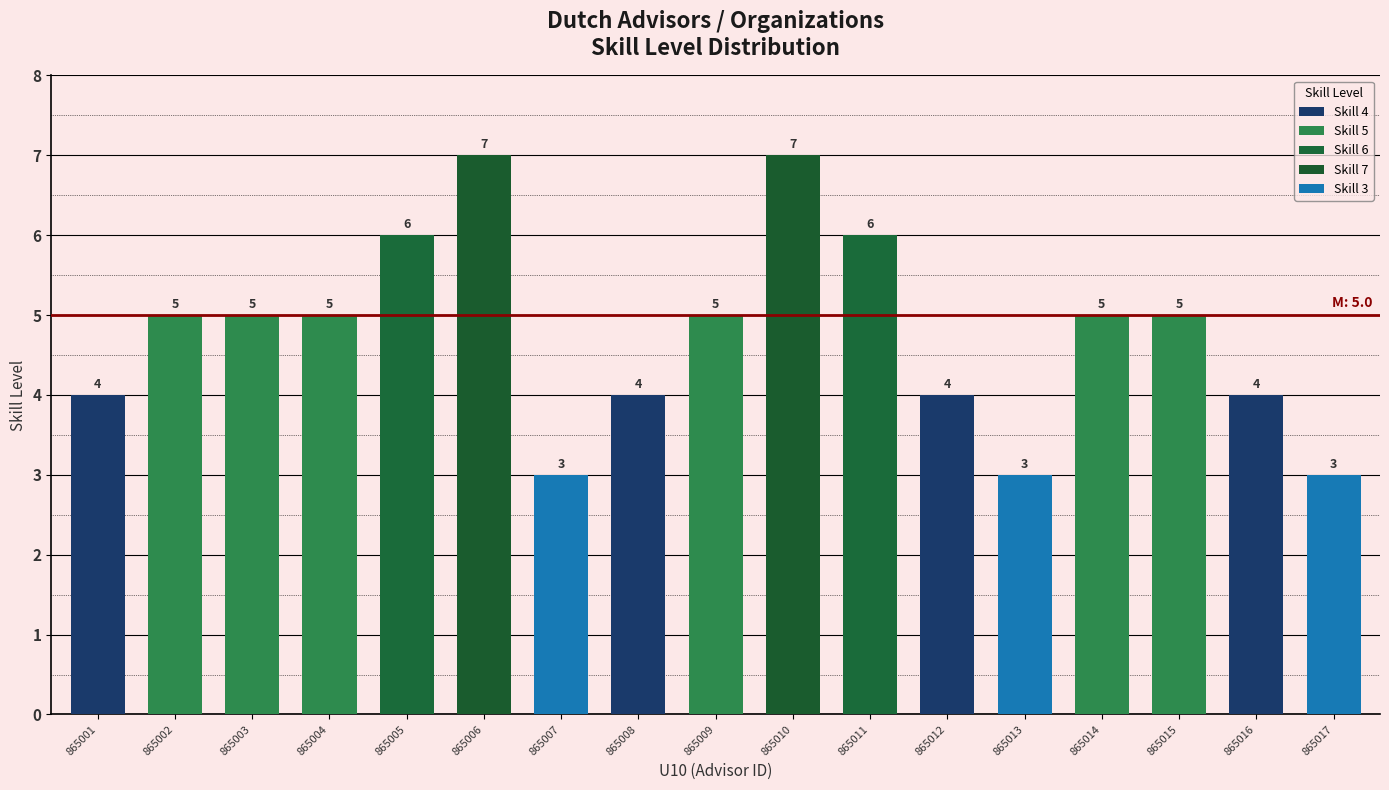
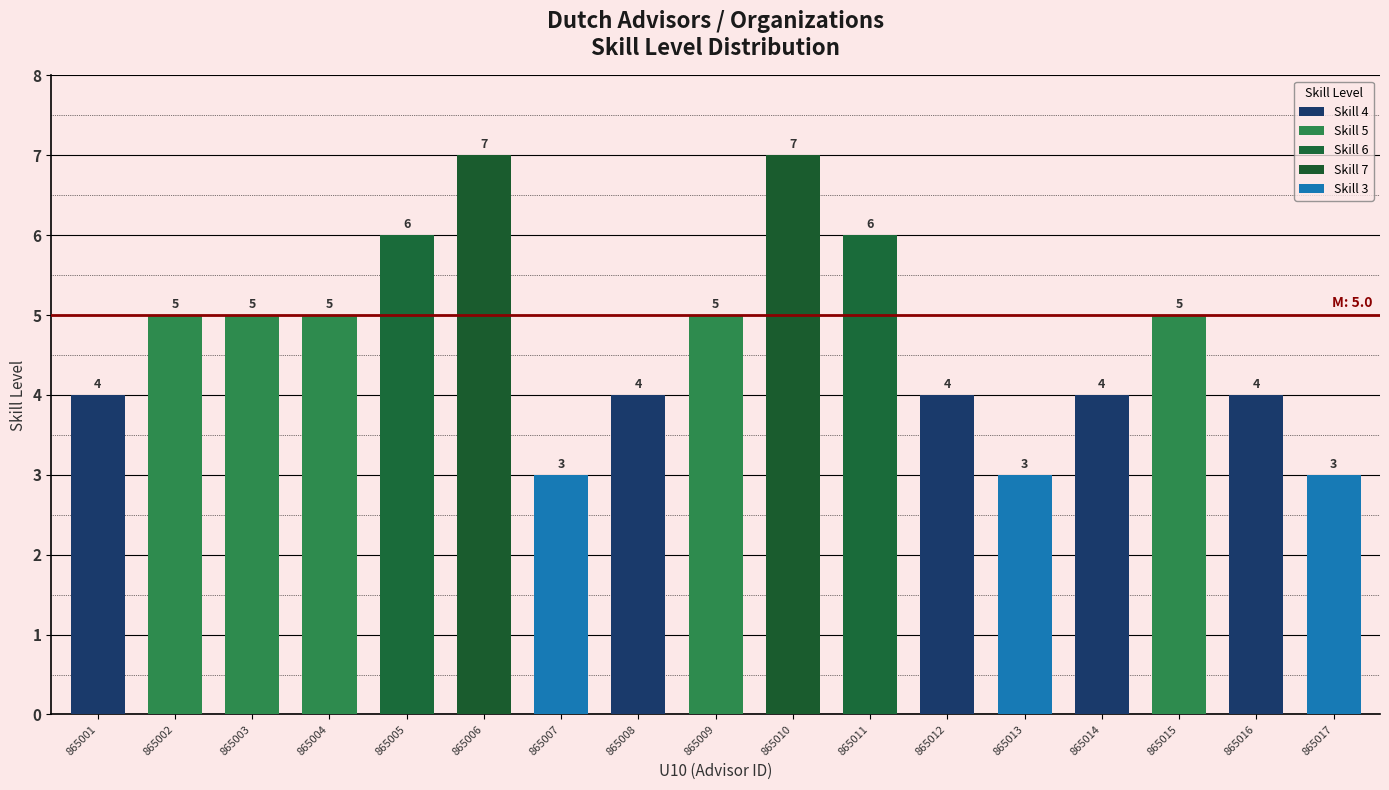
  {
    "865001": 4,
    "865002": 5,
    "865003": 5,
    "865004": 5,
    "865005": 6,
    "865006": 7,
    "865007": 3,
    "865008": 4,
    "865009": 5,
    "865010": 7,
    "865011": 6,
    "865012": 4,
    "865013": 3,
-   "865014": 5,
+   "865014": 4,
    "865015": 5,
    "865016": 4,
    "865017": 3
  }
